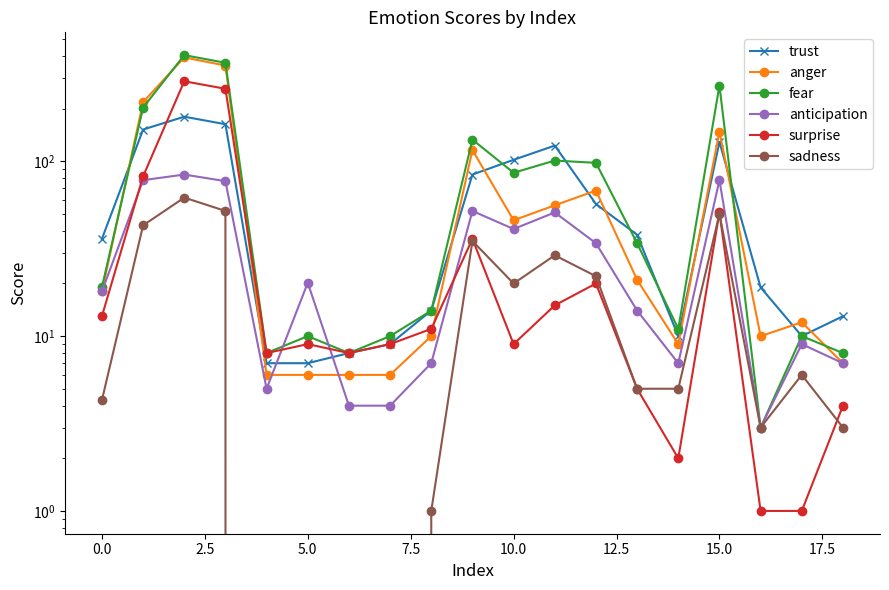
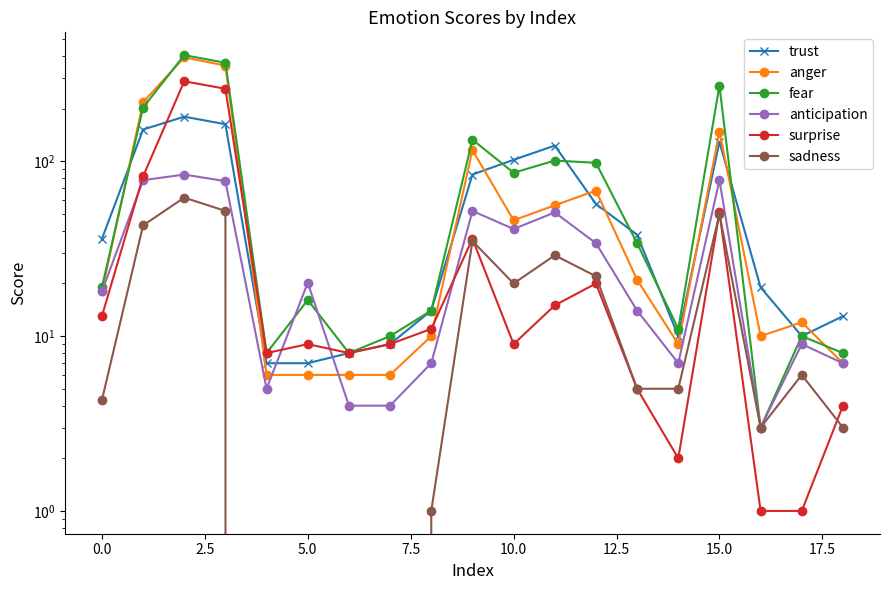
  {
    "trust": {
      "0.0": 36,
      "5.0": 7,
      "10.0": 100,
      "15.0": 130
    },
    "anger": {
      "5.0": 6,
      "10.0": 46,
      "15.0": 150
    },
    "fear": {
      "0.0": 19,
-     "5.0": 10,
+     "5.0": 16,
      "10.0": 90,
      "15.0": 270
    },
    "anticipation": {
      "5.0": 20,
      "10.0": 41,
      "15.0": 80
    },
    "surprise": {
      "0.0": 13,
      "5.0": 9,
      "10.0": 9
    },
    "sadness": {
      "0.0": 4.3,
      "10.0": 20
    }
  }
